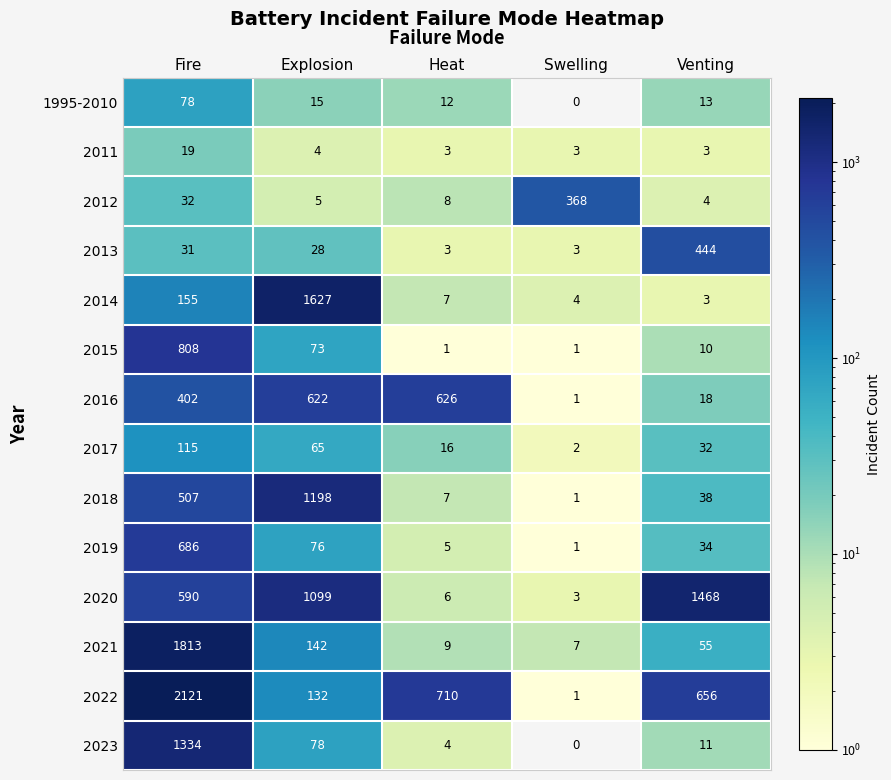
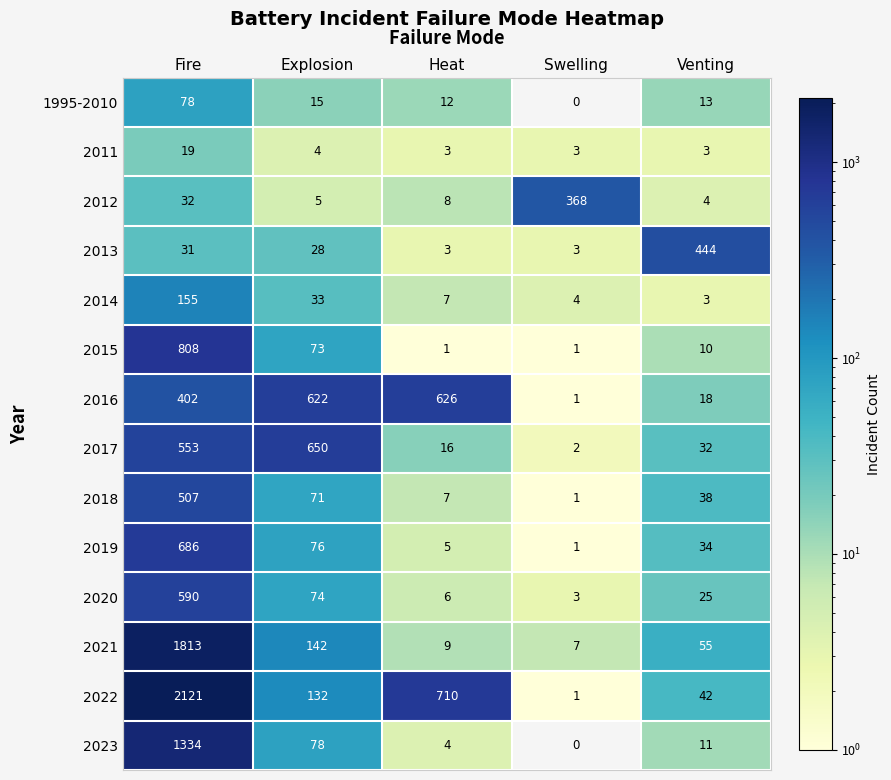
  {
    "1995-2010": {
      "Fire": 78,
      "Explosion": 15,
      "Heat": 12,
      "Swelling": 0,
      "Venting": 13
    },
    "2011": {
      "Fire": 19,
      "Explosion": 4,
      "Heat": 3,
      "Swelling": 3,
      "Venting": 3
    },
    "2012": {
      "Fire": 32,
      "Explosion": 5,
      "Heat": 8,
      "Swelling": 368,
      "Venting": 4
    },
    "2013": {
      "Fire": 31,
      "Explosion": 28,
      "Heat": 3,
      "Swelling": 3,
      "Venting": 444
    },
    "2014": {
      "Fire": 155,
-     "Explosion": 1627,
+     "Explosion": 33,
      "Heat": 7,
      "Swelling": 4,
      "Venting": 3
    },
    "2015": {
      "Fire": 808,
      "Explosion": 73,
      "Heat": 1,
      "Swelling": 1,
      "Venting": 10
    },
    "2016": {
      "Fire": 402,
      "Explosion": 622,
      "Heat": 626,
      "Swelling": 1,
      "Venting": 18
    },
    "2017": {
-     "Fire": 115,
-     "Explosion": 65,
+     "Fire": 553,
+     "Explosion": 650,
      "Heat": 16,
      "Swelling": 2,
      "Venting": 32
    },
    "2018": {
      "Fire": 507,
-     "Explosion": 1198,
+     "Explosion": 71,
      "Heat": 7,
      "Swelling": 1,
      "Venting": 38
    },
    "2019": {
      "Fire": 686,
      "Explosion": 76,
      "Heat": 5,
      "Swelling": 1,
      "Venting": 34
    },
    "2020": {
      "Fire": 590,
-     "Explosion": 1099,
+     "Explosion": 74,
      "Heat": 6,
      "Swelling": 3,
-     "Venting": 1468
+     "Venting": 25
    },
    "2021": {
      "Fire": 1813,
      "Explosion": 142,
      "Heat": 9,
      "Swelling": 7,
      "Venting": 55
    },
    "2022": {
      "Fire": 2121,
      "Explosion": 132,
      "Heat": 710,
      "Swelling": 1,
-     "Venting": 656
+     "Venting": 42
    },
    "2023": {
      "Fire": 1334,
      "Explosion": 78,
      "Heat": 4,
      "Swelling": 0,
      "Venting": 11
    }
  }
